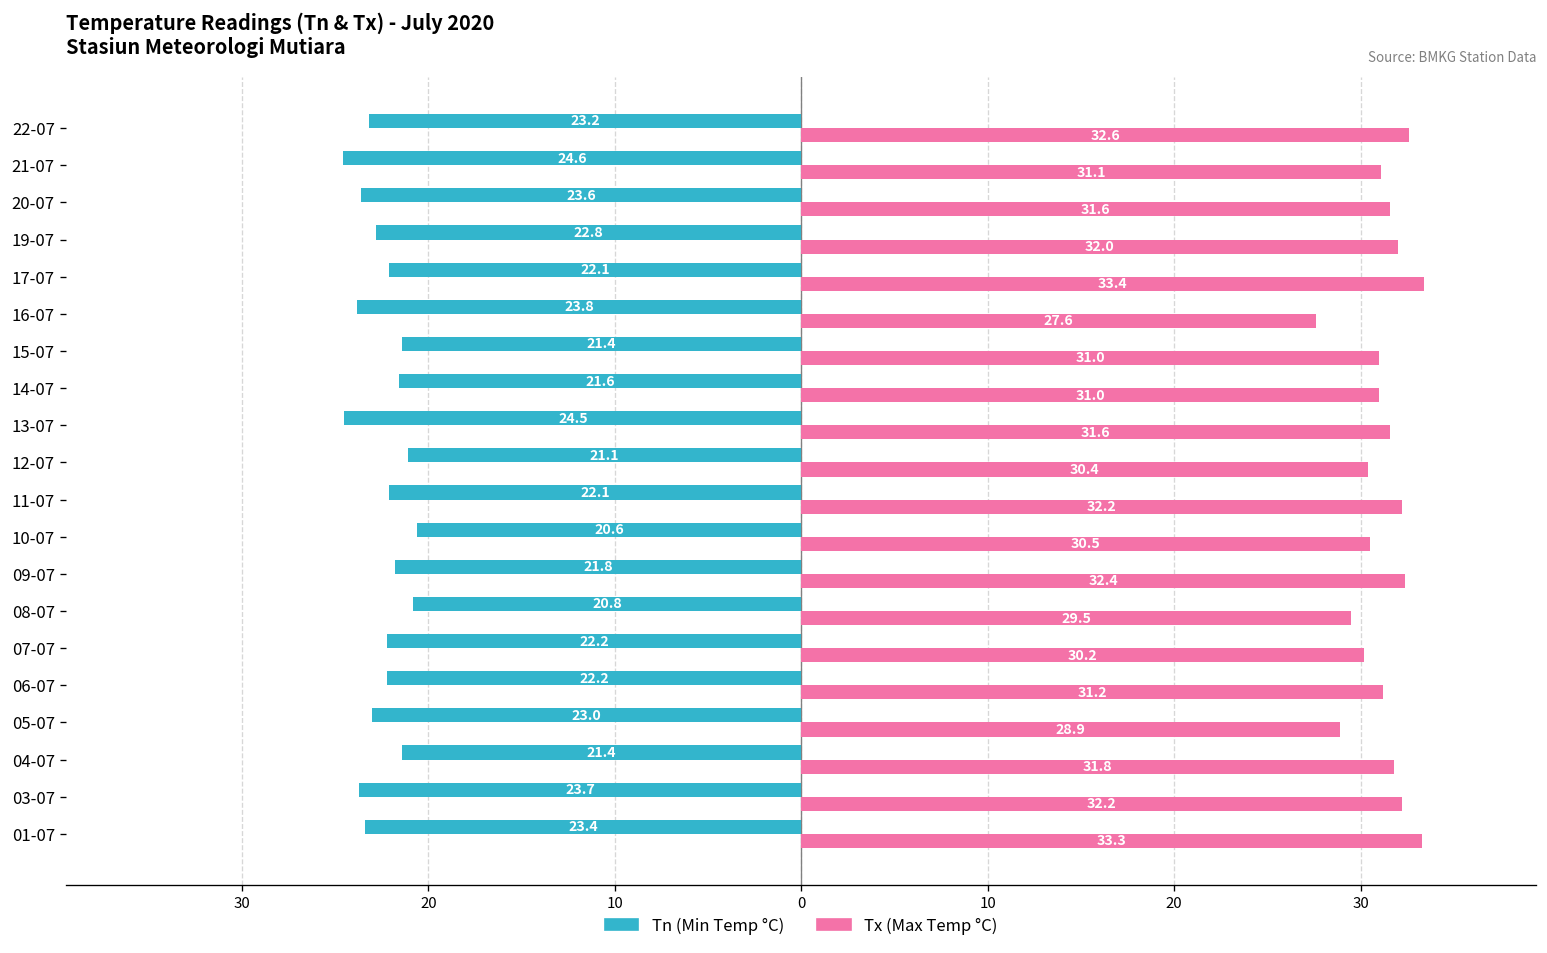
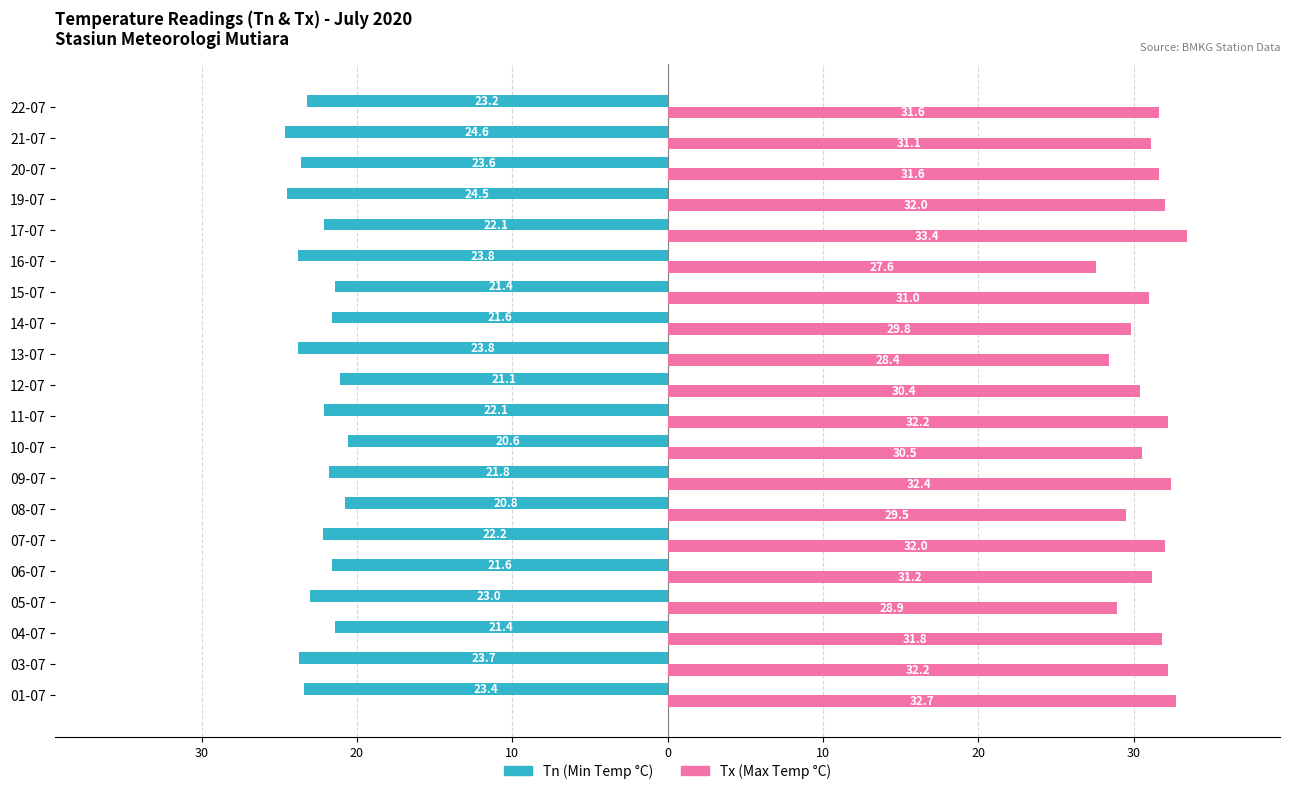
  {
    "Tn (Min Temp °C)": {
-     "19-07": 22.8,
-     "13-07": 24.5,
-     "06-07": 22.2
+     "19-07": 24.5,
+     "13-07": 23.8,
+     "06-07": 21.6
    },
    "Tx (Max Temp °C)": {
-     "22-07": 32.6,
+     "22-07": 31.6,
      "21-07": 31.1,
      "20-07": 31.6,
      "19-07": 32.0,
      "17-07": 33.4,
      "16-07": 27.6,
      "15-07": 31.0,
-     "14-07": 31.0,
-     "13-07": 31.6,
+     "14-07": 29.8,
+     "13-07": 28.4,
      "12-07": 30.4,
      "11-07": 32.2,
      "10-07": 30.5,
      "09-07": 32.4,
      "08-07": 29.5,
-     "07-07": 30.2,
+     "07-07": 32.0,
      "06-07": 31.2,
      "05-07": 28.9,
      "04-07": 31.8,
      "03-07": 32.2,
-     "01-07": 33.3
+     "01-07": 32.7
    }
  }
